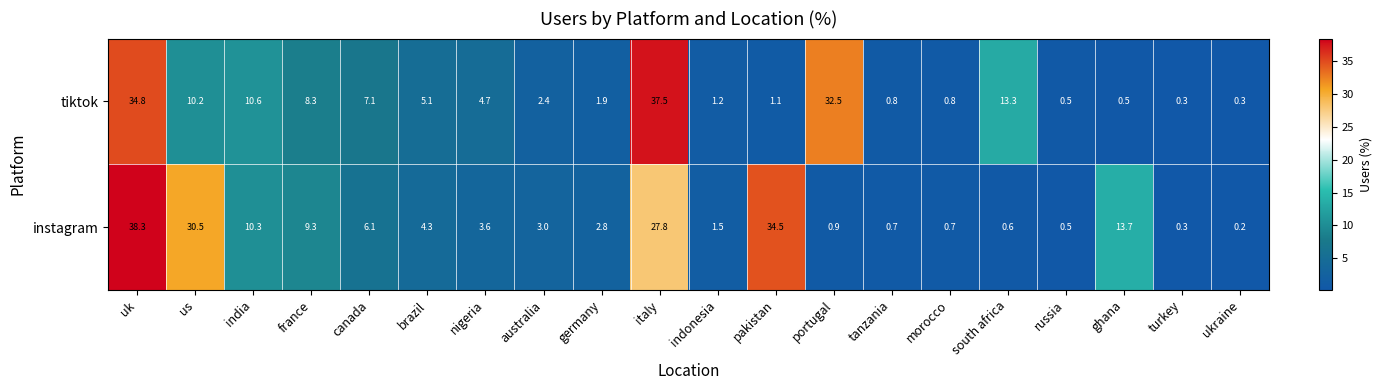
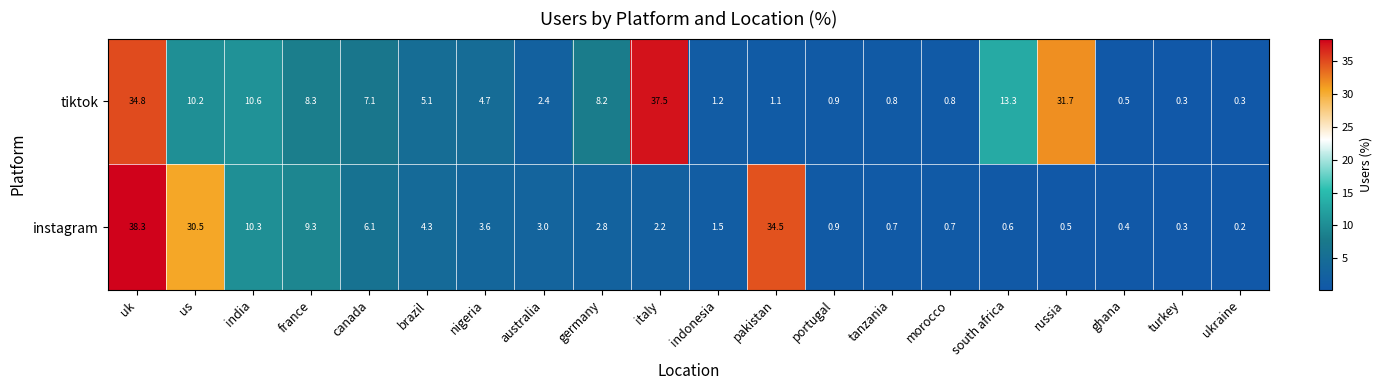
  {
    "tiktok": {
      "uk": 34.8,
      "us": 10.2,
      "india": 10.6,
      "france": 8.3,
      "canada": 7.1,
      "brazil": 5.1,
      "nigeria": 4.7,
      "australia": 2.4,
-     "germany": 1.9,
+     "germany": 8.2,
      "italy": 37.5,
      "indonesia": 1.2,
      "pakistan": 1.1,
-     "portugal": 32.5,
+     "portugal": 0.9,
      "tanzania": 0.8,
      "morocco": 0.8,
      "south africa": 13.3,
-     "russia": 0.5,
+     "russia": 31.7,
      "ghana": 0.5,
      "turkey": 0.3,
      "ukraine": 0.3
    },
    "instagram": {
      "uk": 38.3,
      "us": 30.5,
      "india": 10.3,
      "france": 9.3,
      "canada": 6.1,
      "brazil": 4.3,
      "nigeria": 3.6,
      "australia": 3.0,
      "germany": 2.8,
-     "italy": 27.8,
+     "italy": 2.2,
      "indonesia": 1.5,
      "pakistan": 34.5,
      "portugal": 0.9,
      "tanzania": 0.7,
      "morocco": 0.7,
      "south africa": 0.6,
      "russia": 0.5,
-     "ghana": 13.7,
+     "ghana": 0.4,
      "turkey": 0.3,
      "ukraine": 0.2
    }
  }
